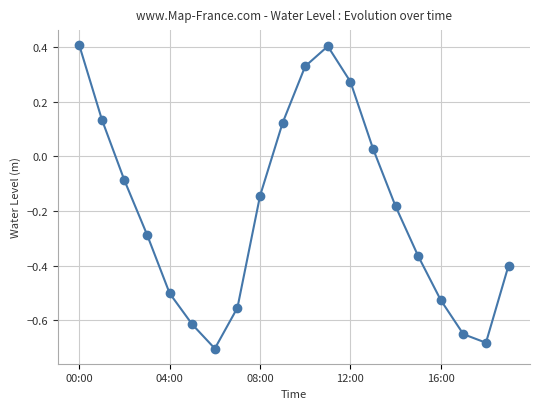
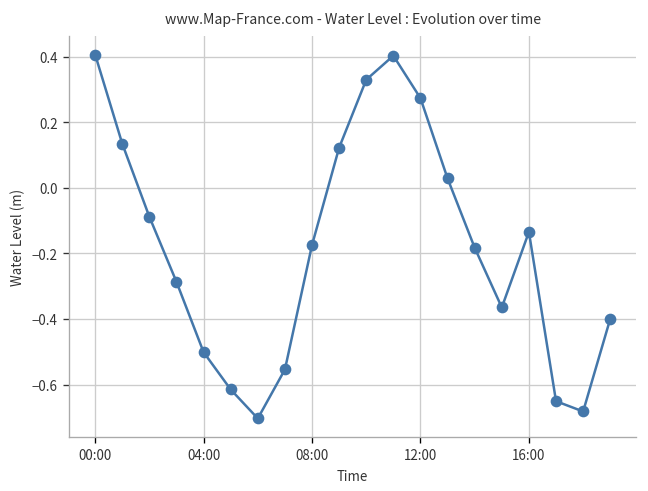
  {
    "00:00": 0.41,
    "04:00": -0.50,
-   "08:00": -0.14,
+   "08:00": -0.17,
    "12:00": 0.27,
-   "16:00": -0.53
+   "16:00": -0.13
  }
